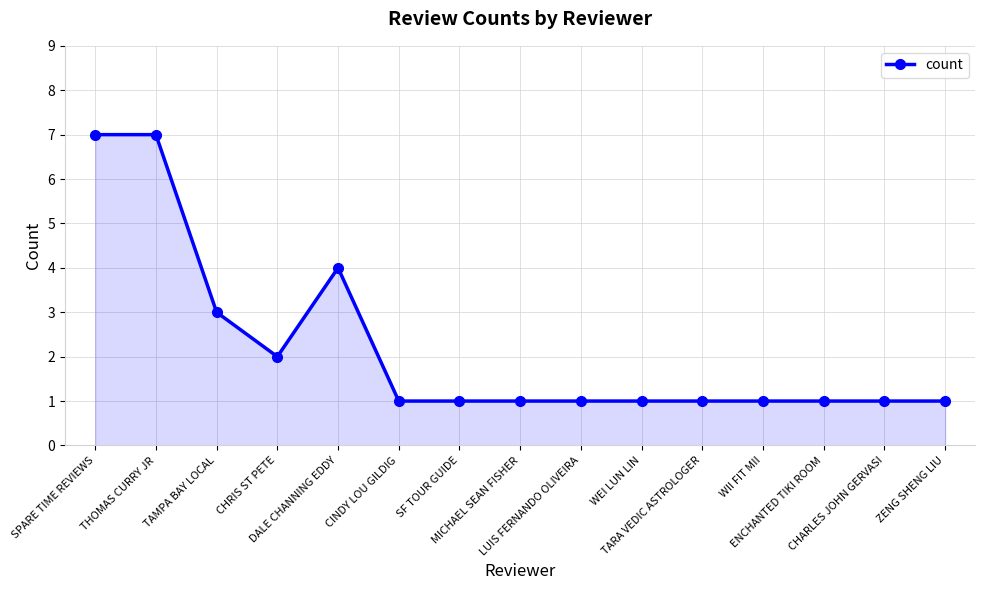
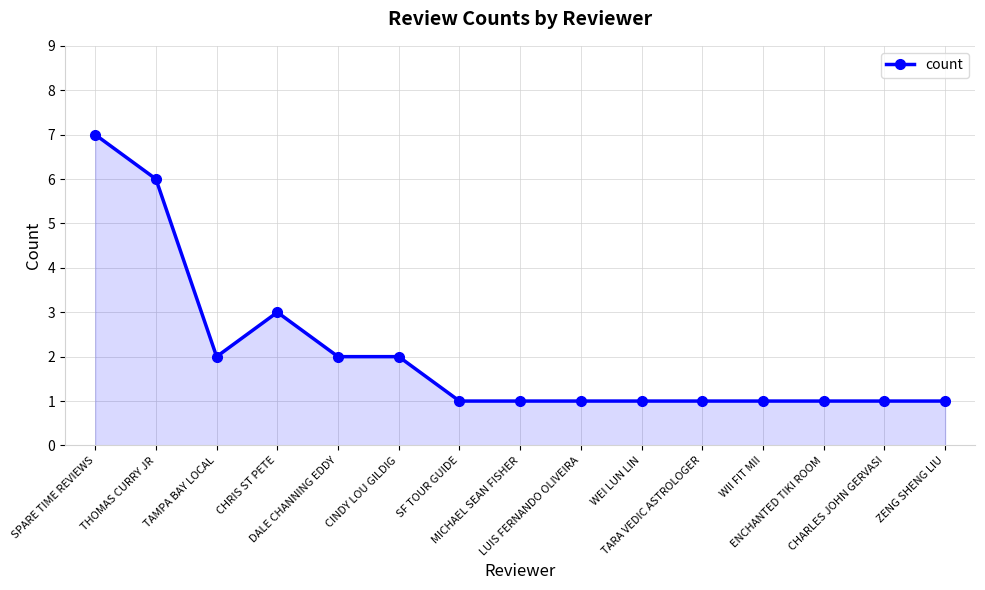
  {
    "SPARE TIME REVIEWS": 7,
-   "THOMAS CURRY JR": 7,
-   "TAMPA BAY LOCAL": 3,
-   "CHRIS ST PETE": 2,
-   "DALE CHANNING EDDY": 4,
-   "CINDY LOU GILDIG": 1,
+   "THOMAS CURRY JR": 6,
+   "TAMPA BAY LOCAL": 2,
+   "CHRIS ST PETE": 3,
+   "DALE CHANNING EDDY": 2,
+   "CINDY LOU GILDIG": 2,
    "SF TOUR GUIDE": 1,
    "MICHAEL SEAN FISHER": 1,
    "LUIS FERNANDO OLIVEIRA": 1,
    "WEI LUN LIN": 1,
    "TARA VEDIC ASTROLOGER": 1,
    "WII FIT MII": 1,
    "ENCHANTED TIKI ROOM": 1,
    "CHARLES JOHN GERVASI": 1,
    "ZENG SHENG LIU": 1
  }
